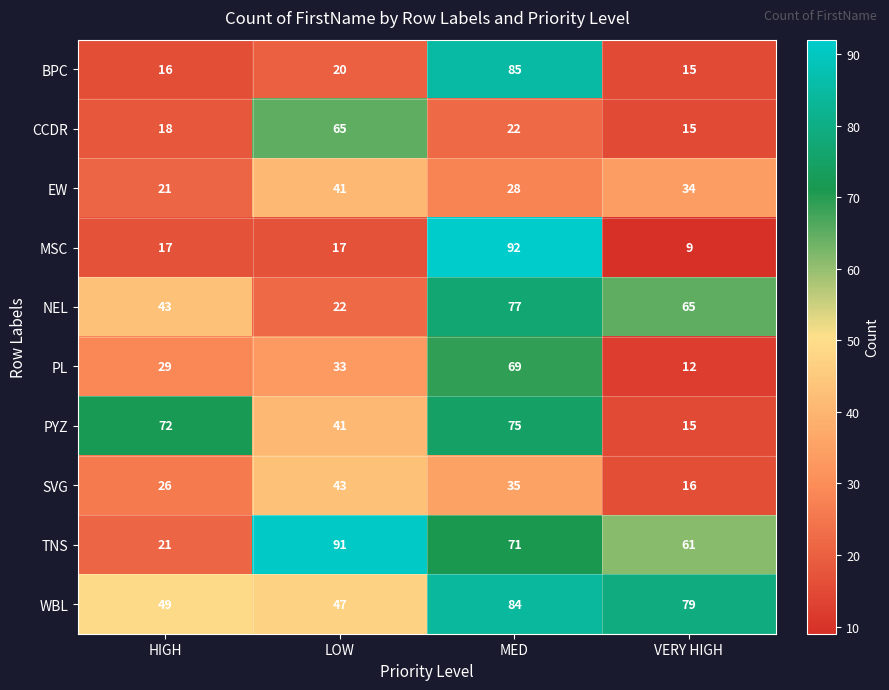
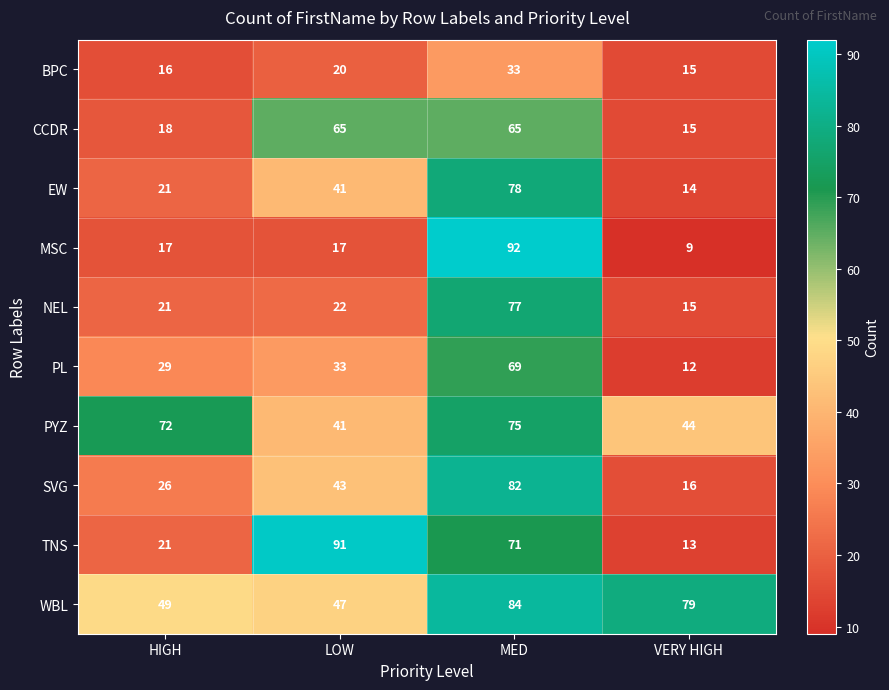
  {
    "BPC": {
      "HIGH": 16,
      "LOW": 20,
-     "MED": 85,
+     "MED": 33,
      "VERY HIGH": 15
    },
    "CCDR": {
      "HIGH": 18,
      "LOW": 65,
-     "MED": 22,
+     "MED": 65,
      "VERY HIGH": 15
    },
    "EW": {
      "HIGH": 21,
      "LOW": 41,
-     "MED": 28,
-     "VERY HIGH": 34
+     "MED": 78,
+     "VERY HIGH": 14
    },
    "MSC": {
      "HIGH": 17,
      "LOW": 17,
      "MED": 92,
      "VERY HIGH": 9
    },
    "NEL": {
-     "HIGH": 43,
+     "HIGH": 21,
      "LOW": 22,
      "MED": 77,
-     "VERY HIGH": 65
+     "VERY HIGH": 15
    },
    "PL": {
      "HIGH": 29,
      "LOW": 33,
      "MED": 69,
      "VERY HIGH": 12
    },
    "PYZ": {
      "HIGH": 72,
      "LOW": 41,
      "MED": 75,
-     "VERY HIGH": 15
+     "VERY HIGH": 44
    },
    "SVG": {
      "HIGH": 26,
      "LOW": 43,
-     "MED": 35,
+     "MED": 82,
      "VERY HIGH": 16
    },
    "TNS": {
      "HIGH": 21,
      "LOW": 91,
      "MED": 71,
-     "VERY HIGH": 61
+     "VERY HIGH": 13
    },
    "WBL": {
      "HIGH": 49,
      "LOW": 47,
      "MED": 84,
      "VERY HIGH": 79
    }
  }
